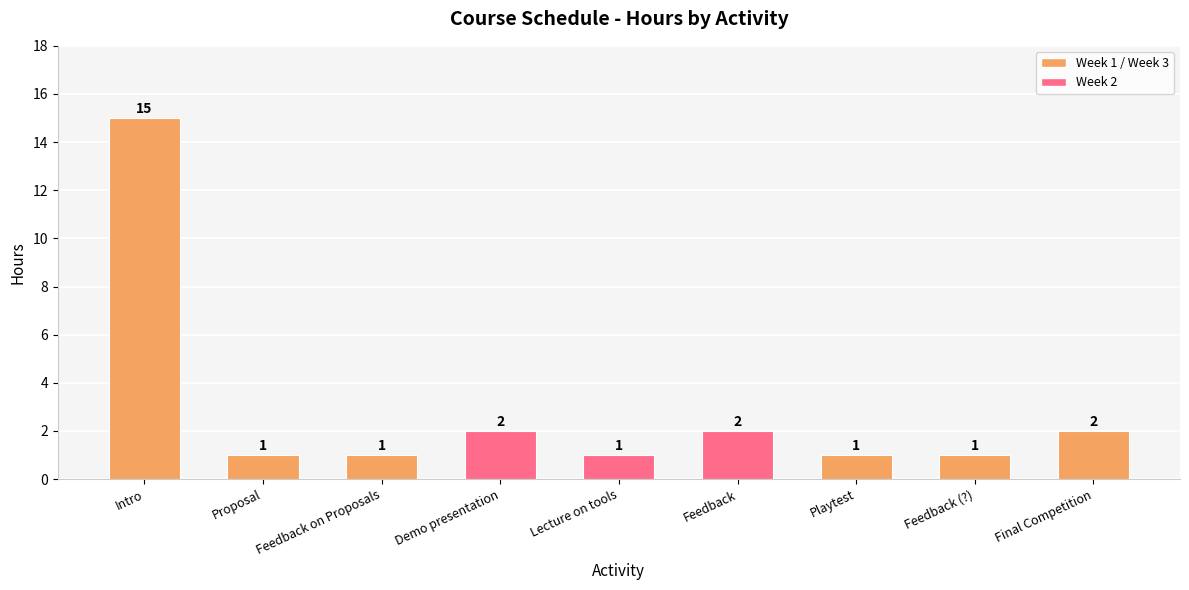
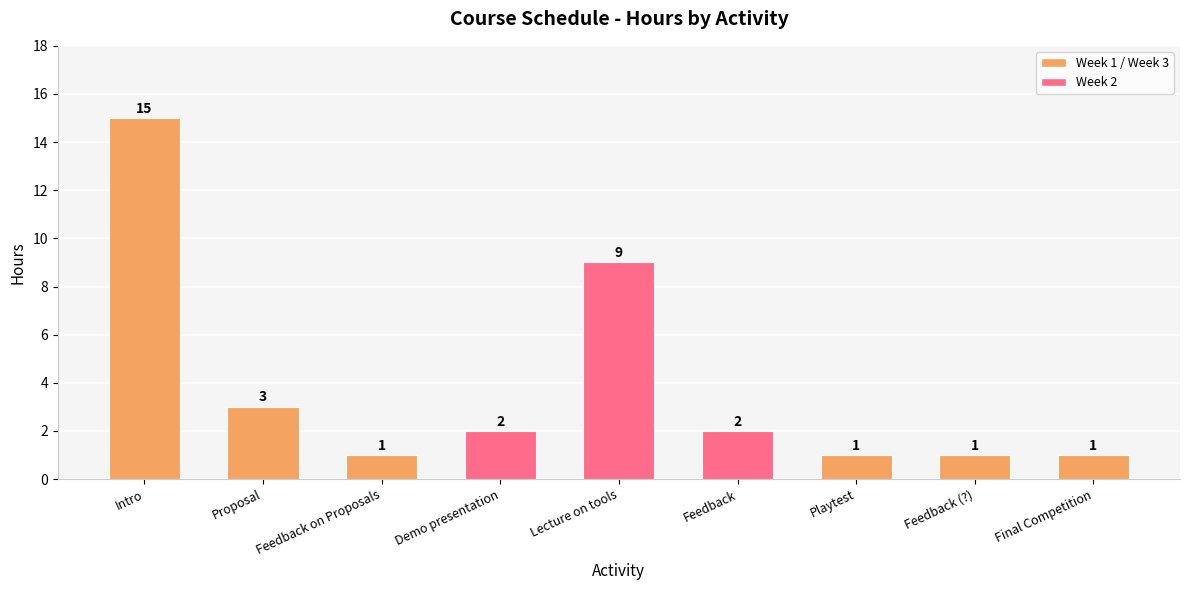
  {
    "Intro": 15,
-   "Proposal": 1,
+   "Proposal": 3,
    "Feedback on Proposals": 1,
    "Demo presentation": 2,
-   "Lecture on tools": 1,
+   "Lecture on tools": 9,
    "Feedback": 2,
    "Playtest": 1,
    "Feedback (?)": 1,
-   "Final Competition": 2
+   "Final Competition": 1
  }
